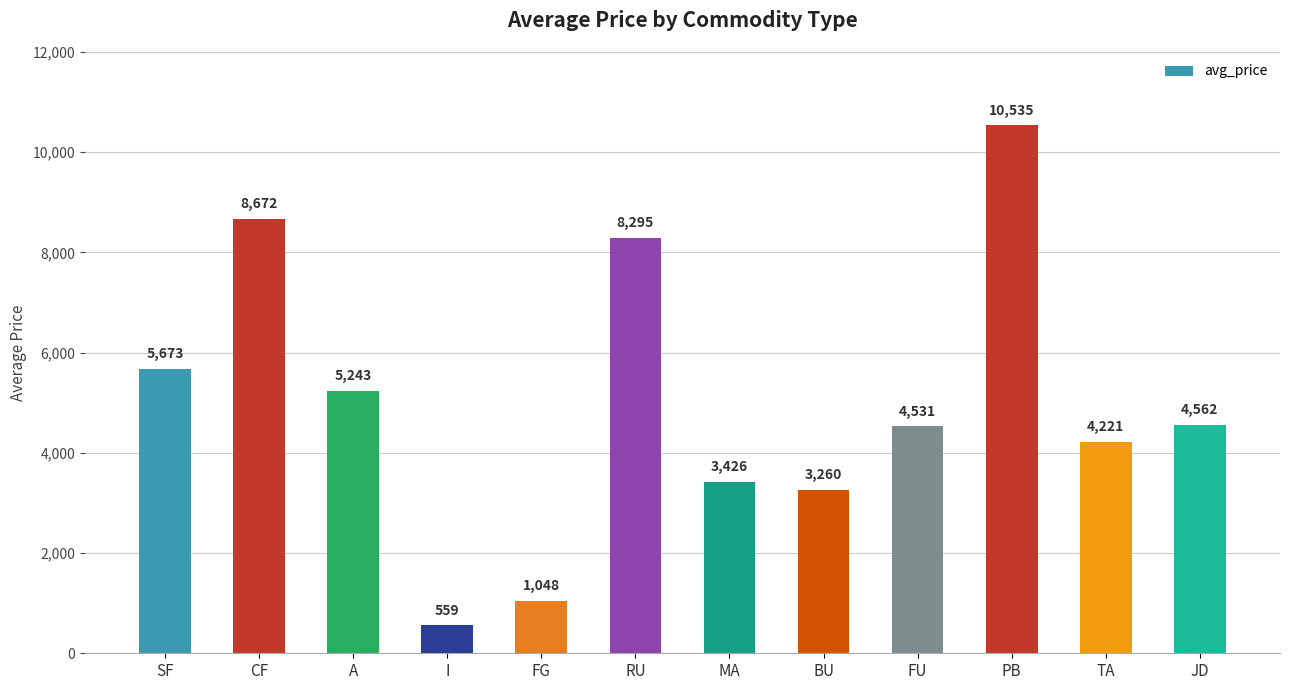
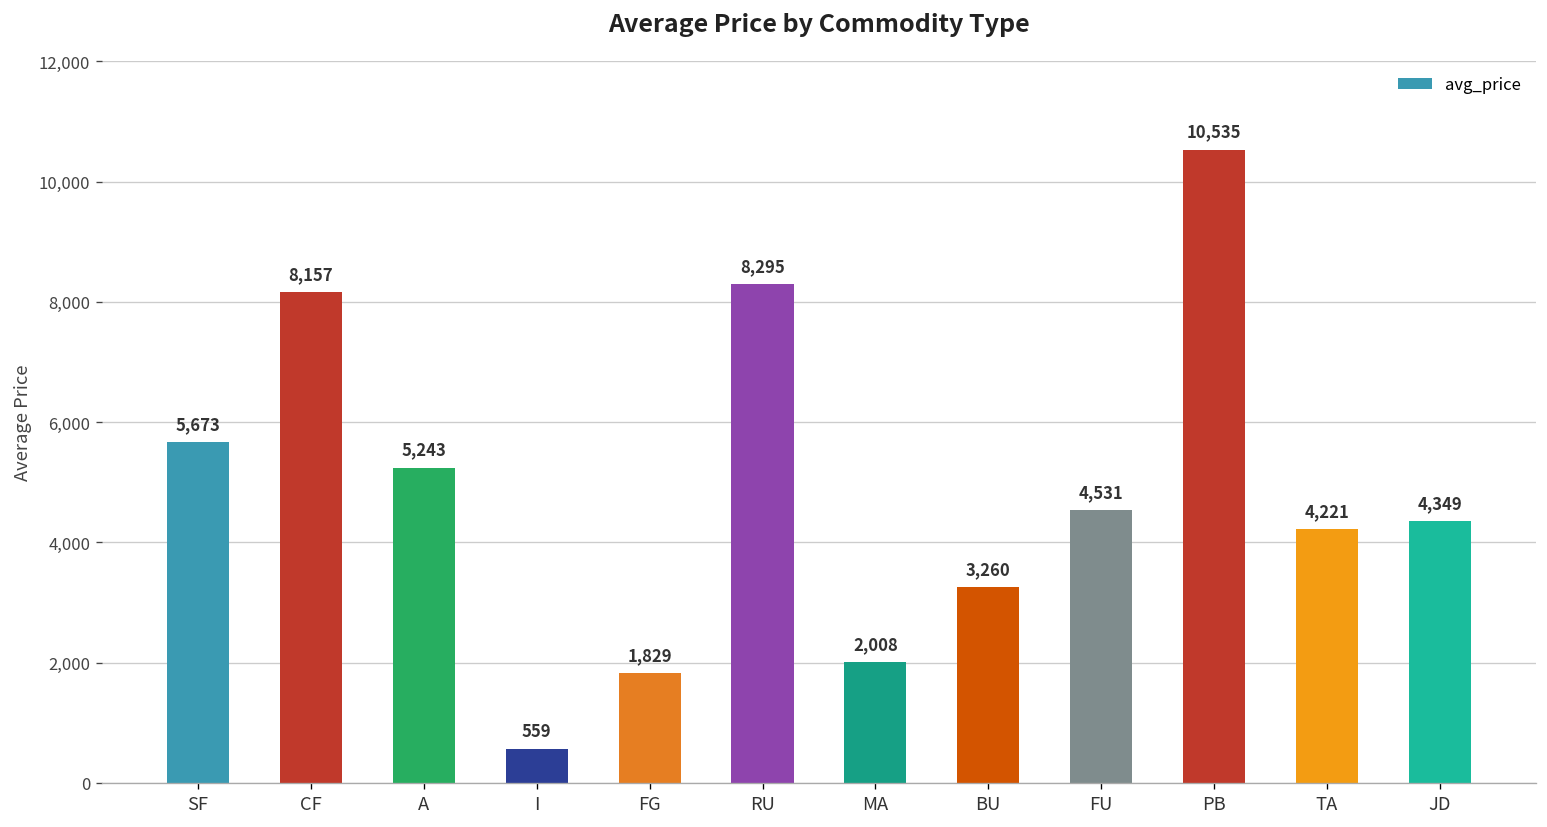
  {
    "SF": "5,673",
-   "CF": "8,672",
+   "CF": "8,157",
    "A": "5,243",
    "I": "559",
-   "FG": "1,048",
+   "FG": "1,829",
    "RU": "8,295",
-   "MA": "3,426",
+   "MA": "2,008",
    "BU": "3,260",
    "FU": "4,531",
    "PB": "10,535",
    "TA": "4,221",
-   "JD": "4,562"
+   "JD": "4,349"
  }
